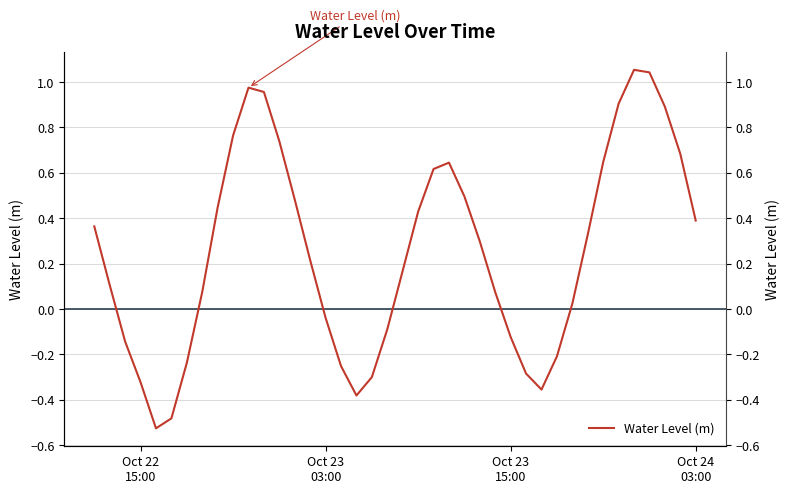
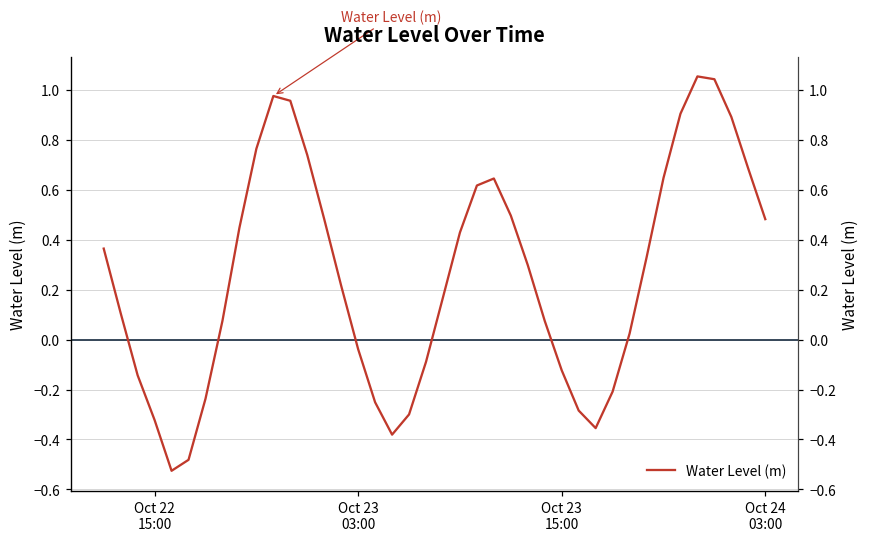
  {
    "Oct 22 15:00": -0.32,
    "Oct 23 03:00": -0.04,
    "Oct 23 15:00": -0.12,
-   "Oct 24 03:00": 0.39
+   "Oct 24 03:00": 0.48
  }
